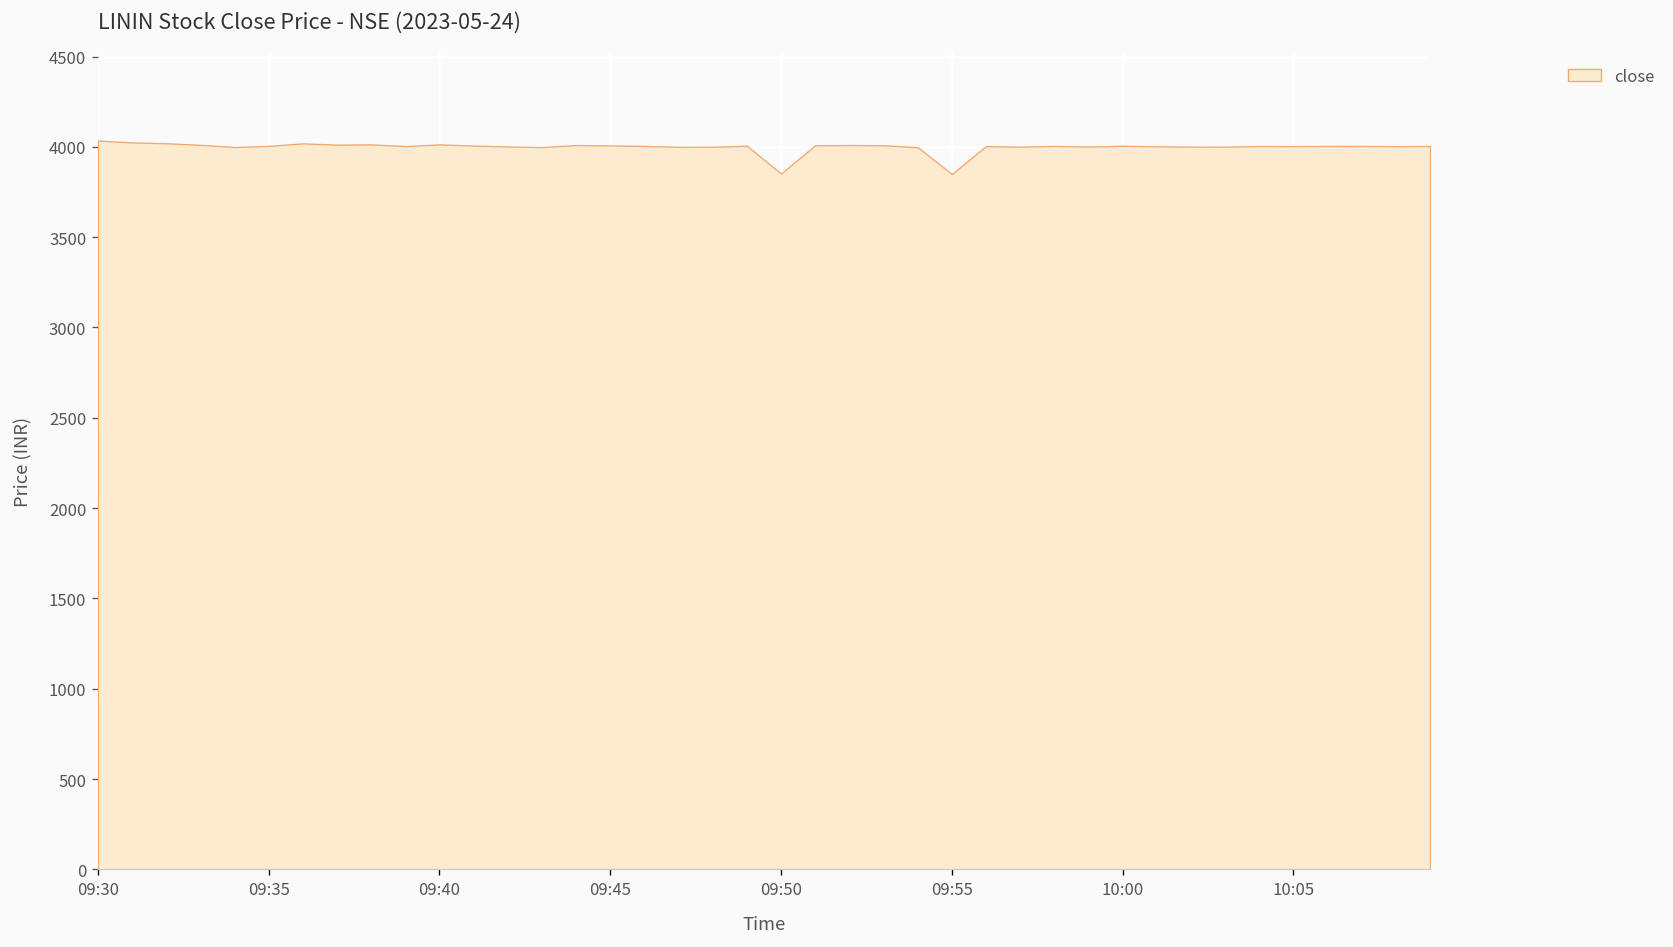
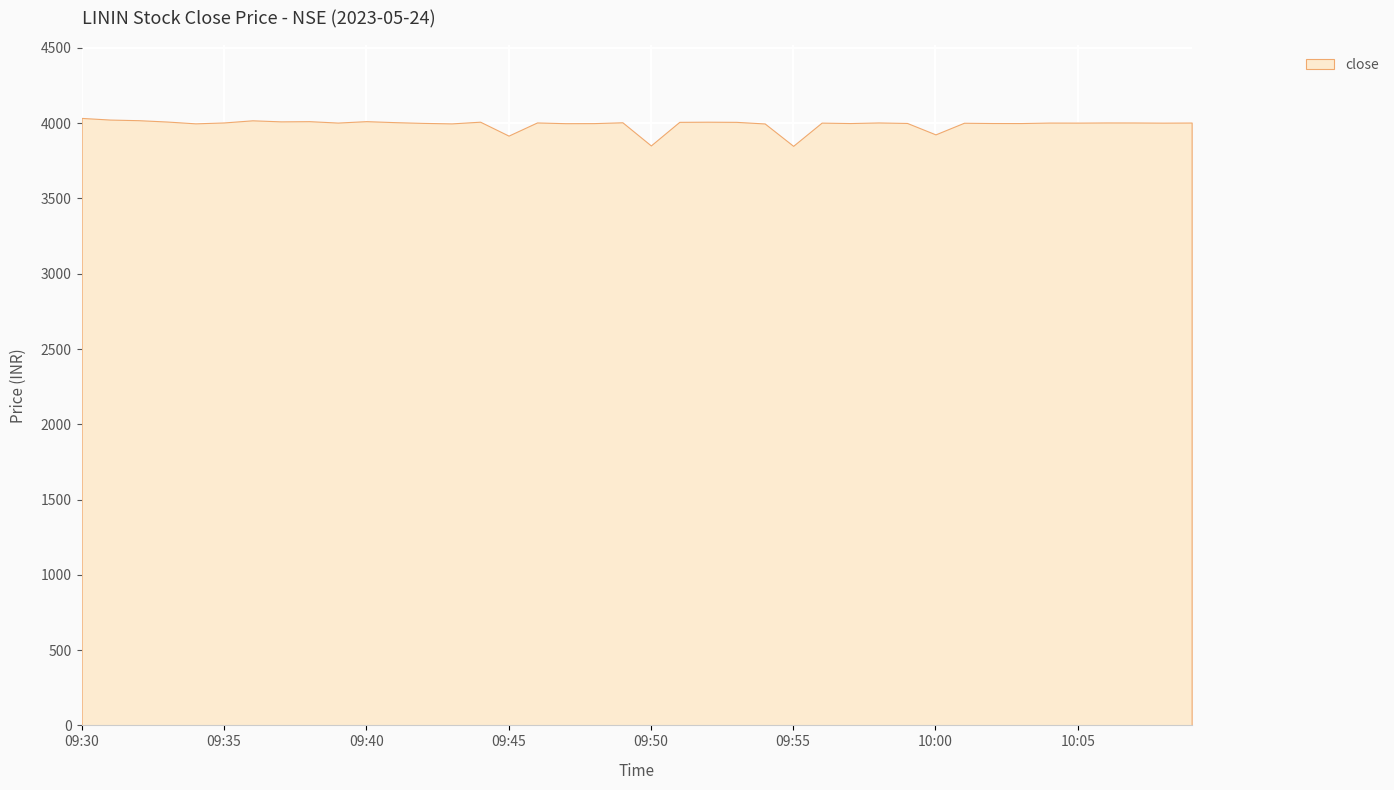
  {
    "09:30": 4040,
    "09:35": 4010,
    "09:40": 4010,
-   "09:45": 4010,
+   "09:45": 3920,
    "09:50": 3850,
    "09:55": 3850,
-   "10:00": 4010,
+   "10:00": 3930,
    "10:05": 4000
  }
